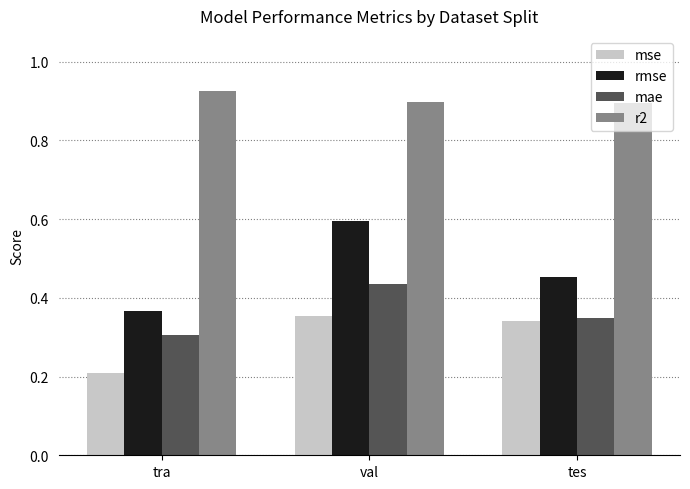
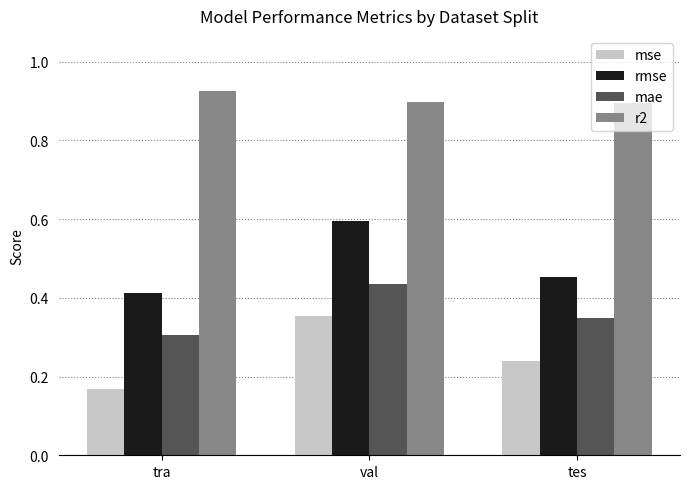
  {
    "mse": {
-     "tra": 0.21,
+     "tra": 0.17,
      "val": 0.35,
-     "tes": 0.34
+     "tes": 0.24
    },
    "rmse": {
-     "tra": 0.37,
+     "tra": 0.41,
      "val": 0.59,
      "tes": 0.45
    },
    "mae": {
      "tra": 0.31,
      "val": 0.43,
      "tes": 0.35
    },
    "r2": {
      "tra": 0.93,
      "val": 0.90
    }
  }
